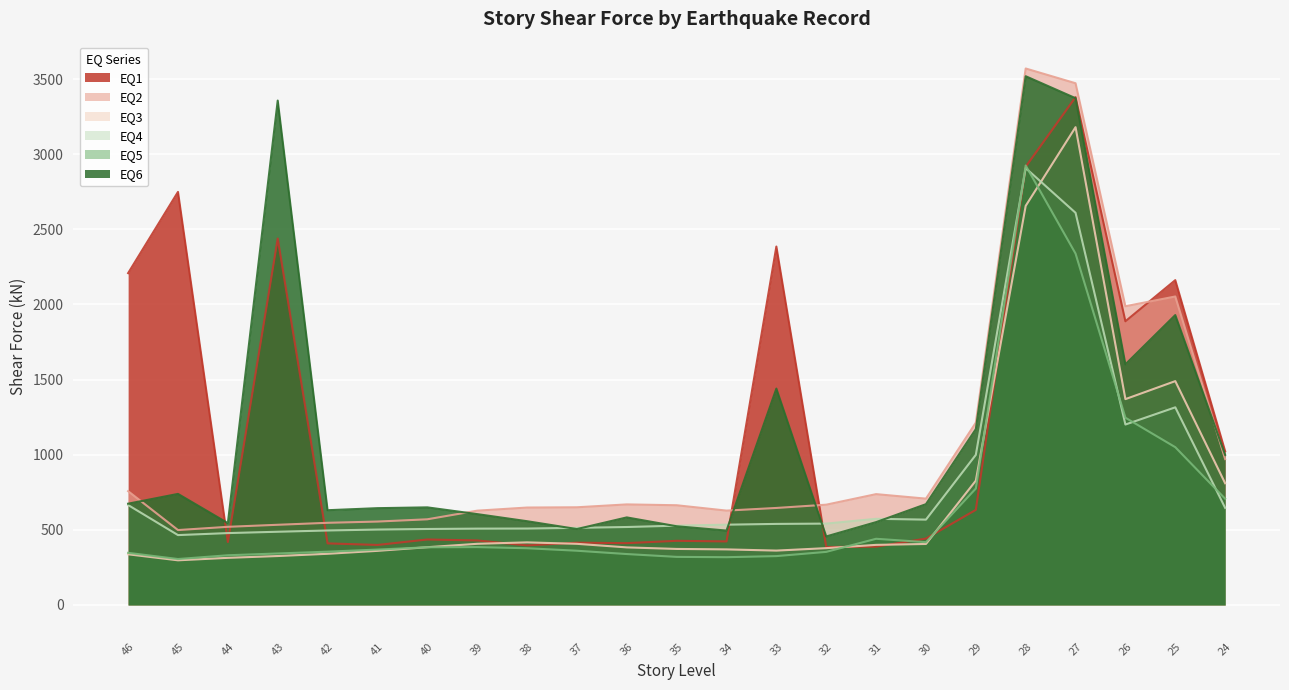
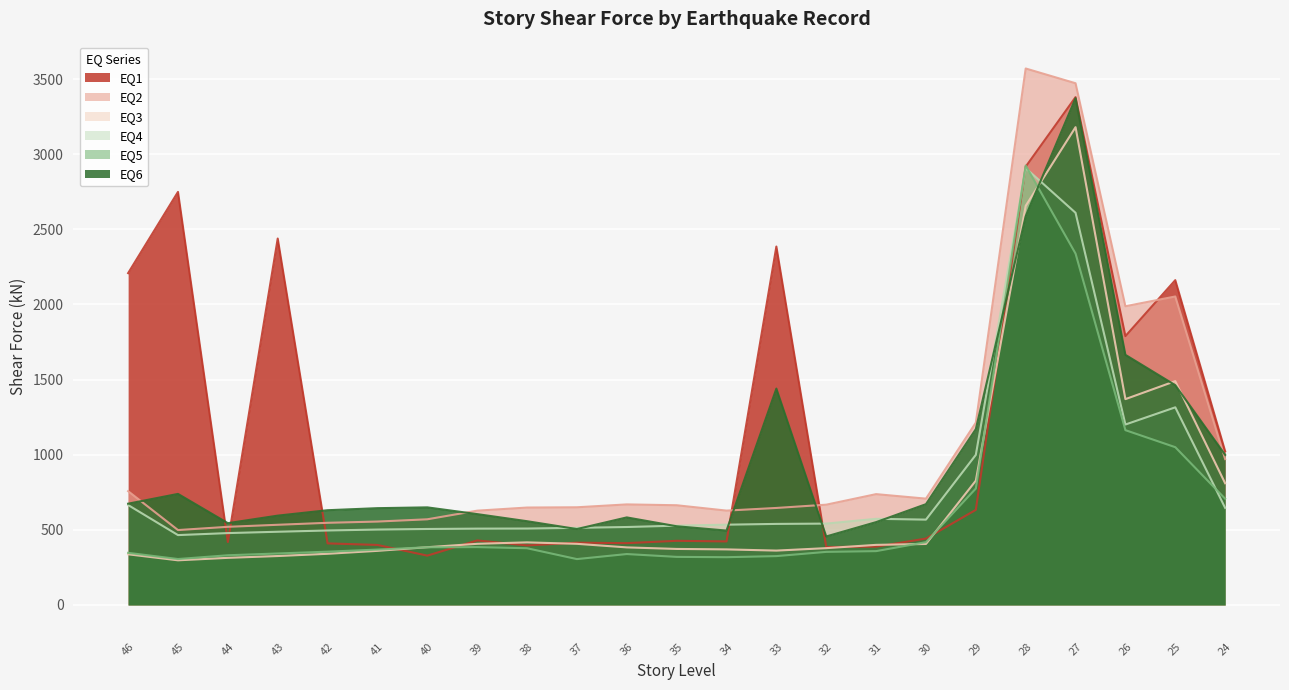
  {
    "EQ1": {
      "46": 2210,
      "45": 2750,
      "44": 420,
      "43": 2440,
      "42": 410,
      "41": 400,
-     "40": 440,
+     "40": 330,
      "39": 430,
      "38": 400,
      "36": 410,
      "35": 430,
      "34": 420,
      "33": 2390,
      "30": 440,
      "29": 630,
-     "26": 1890,
+     "26": 1790,
      "25": 2160,
      "24": 1020
    },
    "EQ5": {
      "39": 390,
      "38": 380,
-     "37": 360,
+     "37": 310,
      "36": 340,
      "35": 320,
      "34": 320,
      "33": 330,
      "32": 350,
-     "31": 440,
+     "31": 360,
      "29": 770,
      "27": 2340,
-     "26": 1250,
+     "26": 1160,
      "25": 1050,
      "24": 710
    },
    "EQ6": {
      "45": 740,
      "44": 540,
-     "43": 3360,
+     "43": 590,
      "42": 630,
      "41": 640,
      "40": 650,
      "39": 600,
      "38": 560,
      "36": 580,
      "34": 500,
      "33": 1440,
      "32": 460,
      "31": 550,
      "30": 670,
      "29": 1170,
-     "28": 3520,
-     "26": 1600,
-     "25": 1930,
+     "28": 2590,
+     "26": 1660,
+     "25": 1460,
      "24": 1000
    }
  }
